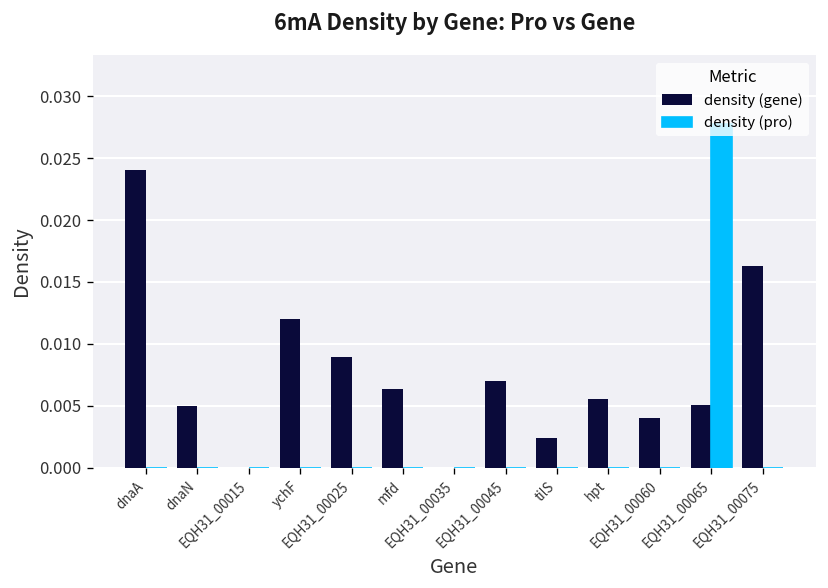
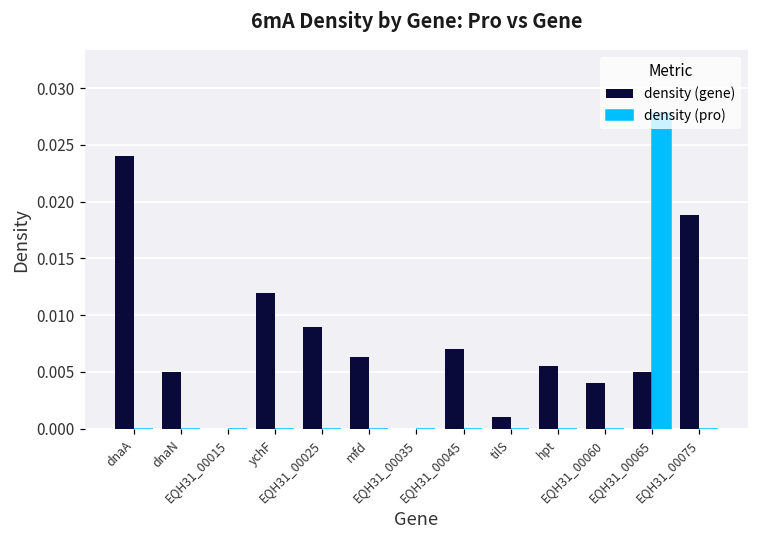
  {
    "density (gene)": {
      "dnaA": 0.0241,
      "dnaN": 0.0050,
      "EQH31_00015": 0.0000,
      "ychF": 0.0120,
      "EQH31_00025": 0.0089,
      "mfd": 0.0063,
      "EQH31_00035": 0.0000,
      "EQH31_00045": 0.0070,
-     "tilS": 0.0024,
+     "tilS": 0.0011,
      "hpt": 0.0055,
      "EQH31_00060": 0.0040,
      "EQH31_00065": 0.0050,
-     "EQH31_00075": 0.0163
+     "EQH31_00075": 0.0189
    },
    "density (pro)": {
      "dnaA": 0.0000,
      "dnaN": 0.0000,
      "EQH31_00015": 0.0000,
      "ychF": 0.0000,
      "EQH31_00025": 0.0000,
      "mfd": 0.0000,
      "EQH31_00035": 0.0000,
      "EQH31_00045": 0.0000,
      "tilS": 0.0000,
      "hpt": 0.0000,
      "EQH31_00060": 0.0000,
      "EQH31_00075": 0.0000
    }
  }
